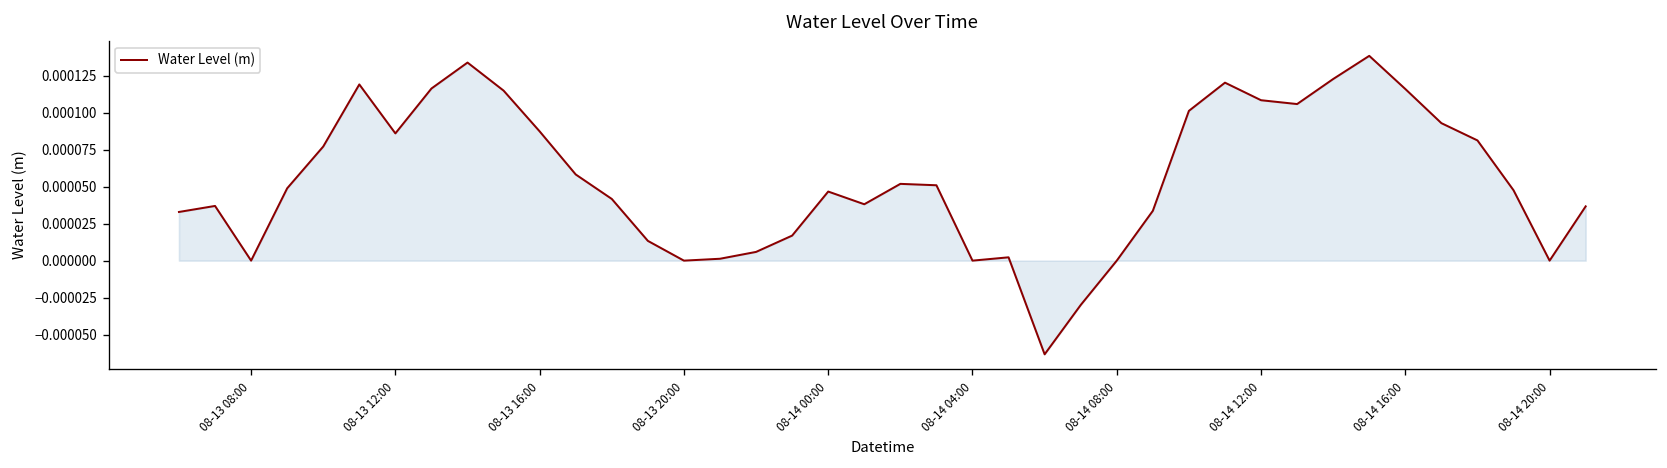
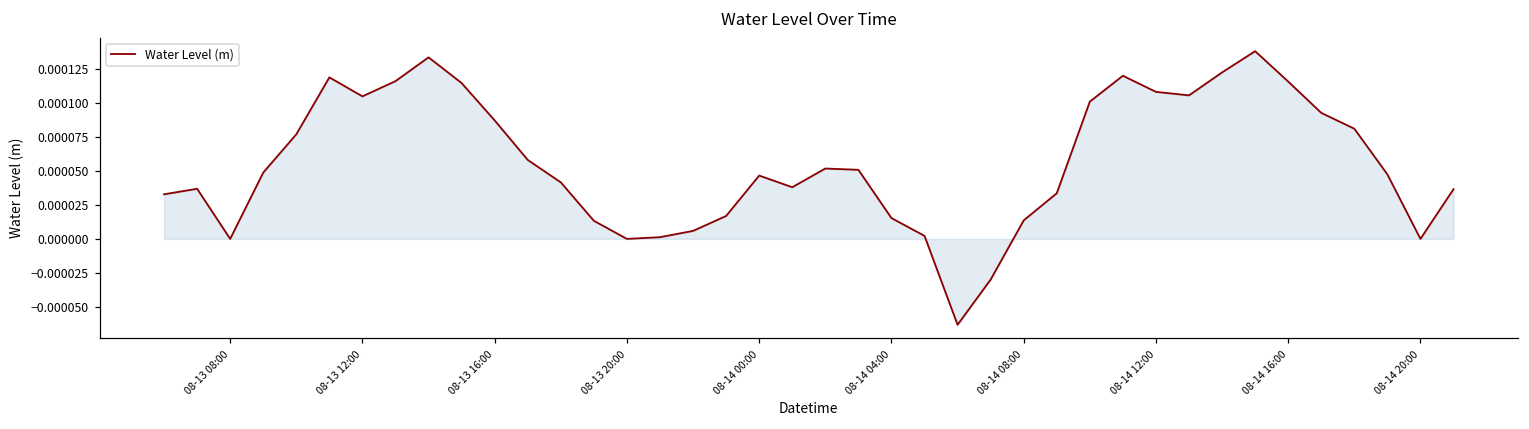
  {
    "Water Level (m)": {
-     "08-13 12:00": 0.000086,
-     "08-14 04:00": 0.00000,
-     "08-14 08:00": 0.00000
+     "08-13 12:00": 0.000105,
+     "08-14 04:00": 0.00002,
+     "08-14 08:00": 0.00001
    }
  }
